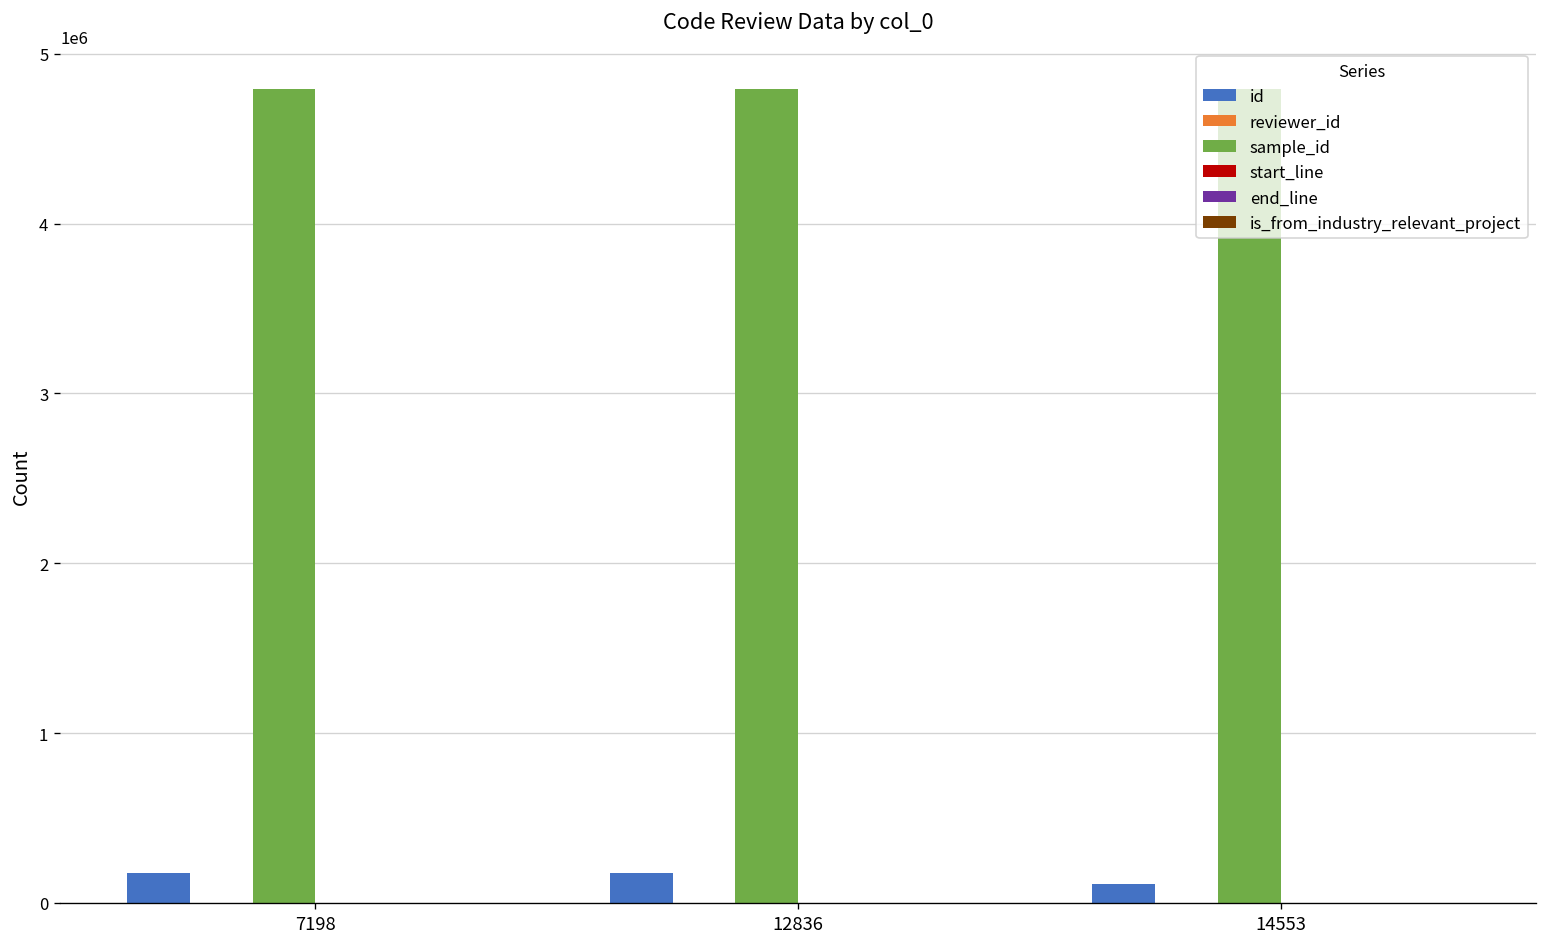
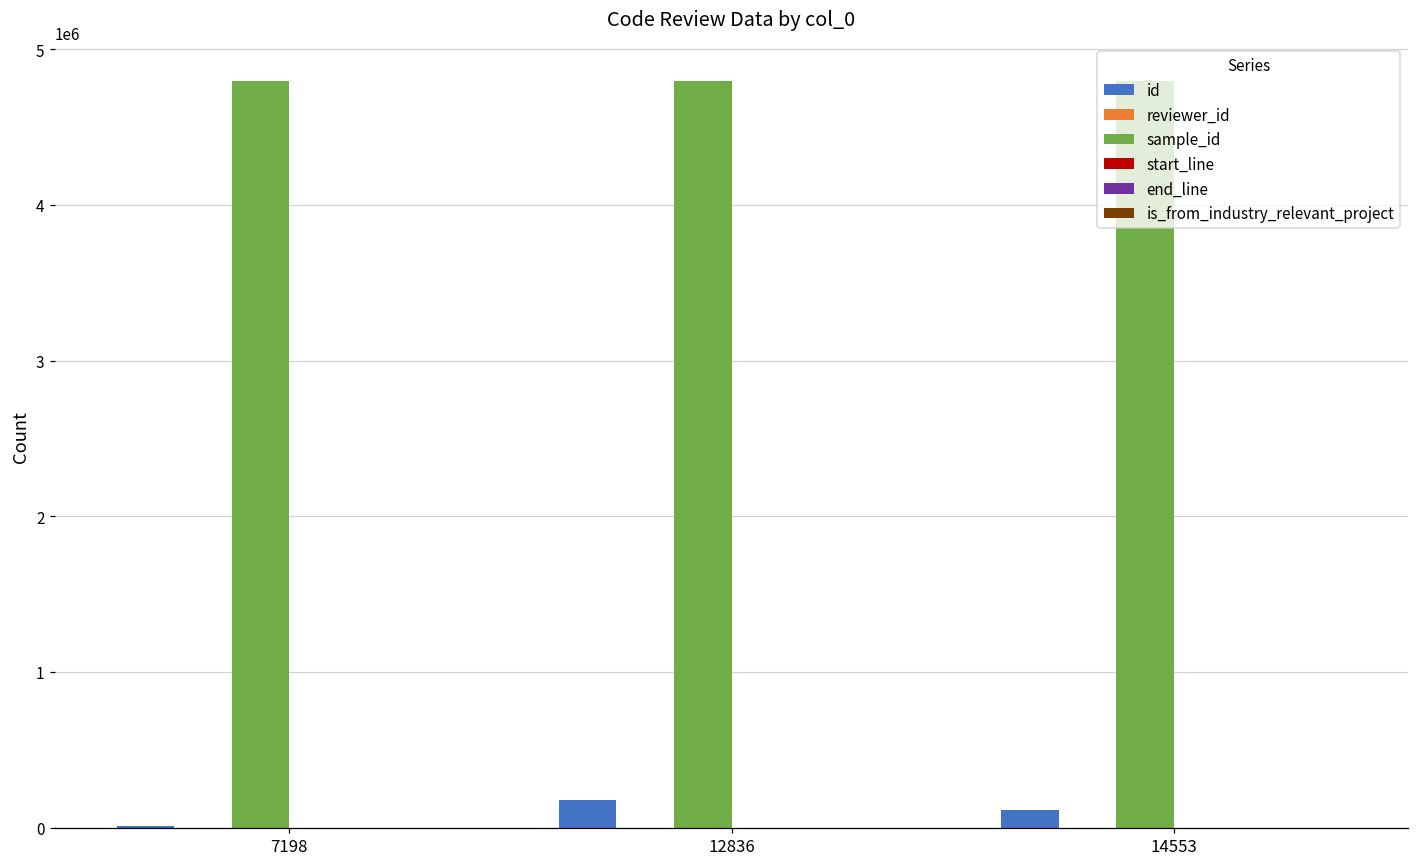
  {
    "id": {
-     "7198": 170000,
+     "7198": 10000,
      "12836": 180000,
      "14553": 110000
    },
    "sample_id": {
      "7198": 4790000,
      "12836": 4790000
    }
  }
